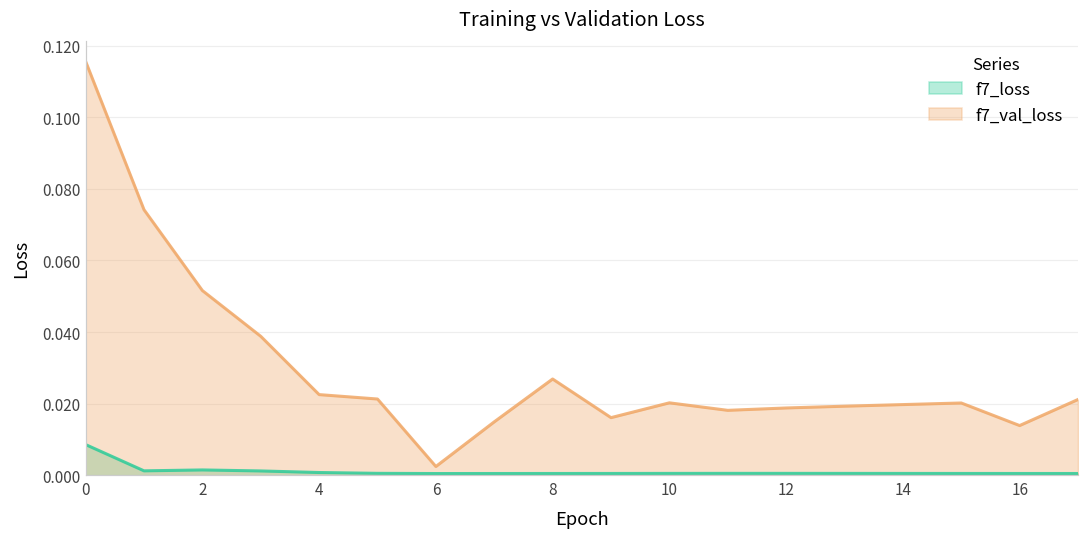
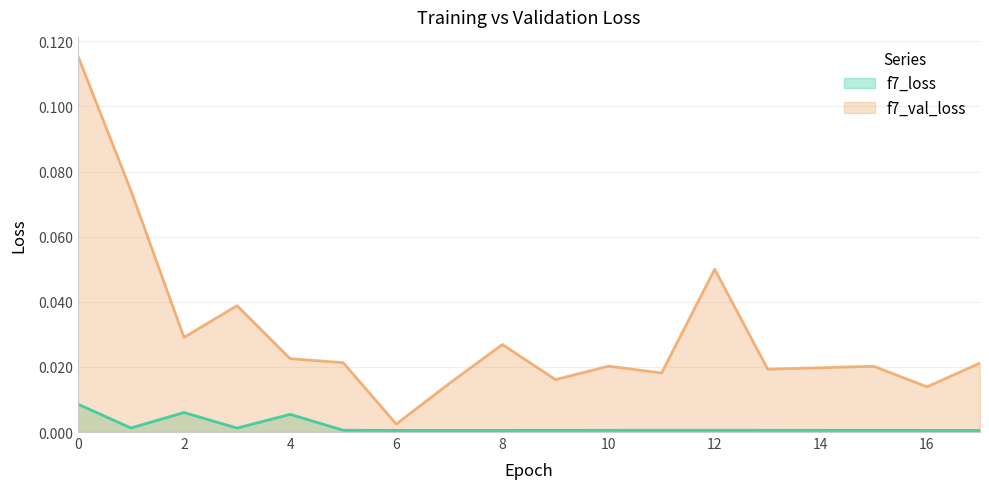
  {
    "f7_loss": {
      "0": 0.009,
-     "2": 0.002,
-     "4": 0.001,
+     "2": 0.006,
+     "4": 0.005,
      "6": 0.000,
      "8": 0.001,
      "10": 0.001,
      "12": 0.001,
      "14": 0.001,
      "16": 0.001
    },
    "f7_val_loss": {
      "0": 0.116,
-     "2": 0.052,
+     "2": 0.029,
      "4": 0.023,
      "6": 0.002,
      "8": 0.027,
      "10": 0.020,
-     "12": 0.019,
+     "12": 0.050,
      "14": 0.020,
      "16": 0.014
    }
  }
